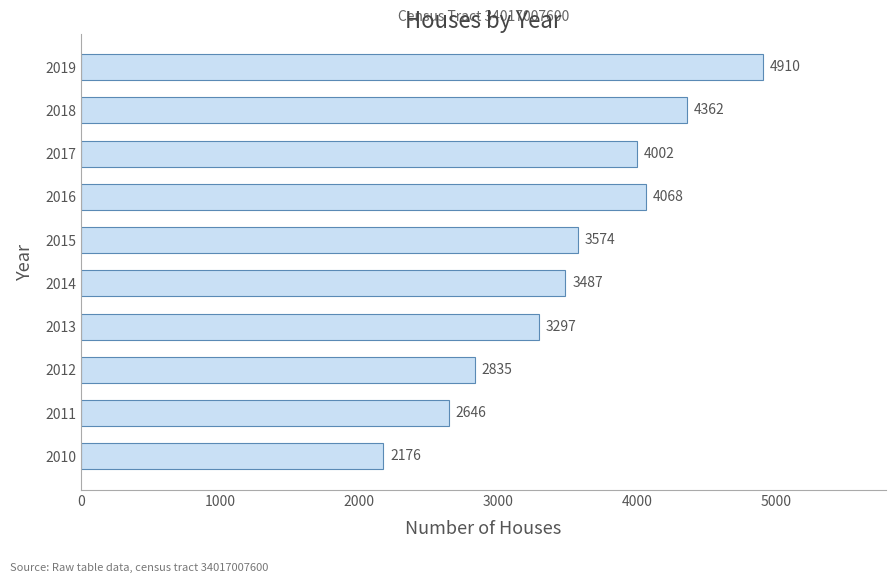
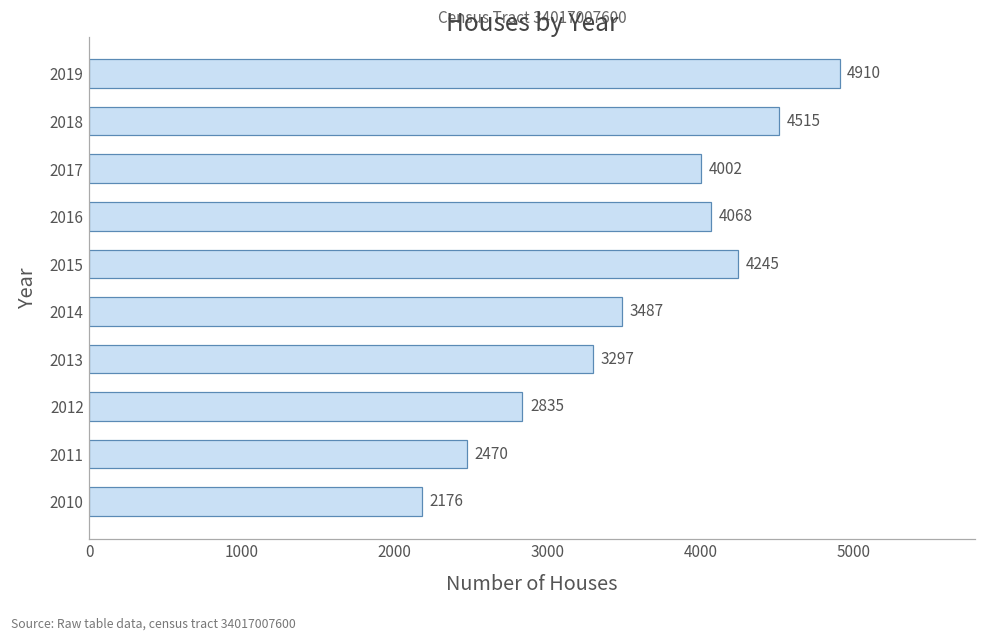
  {
    "2019": 4910,
-   "2018": 4362,
+   "2018": 4515,
    "2017": 4002,
    "2016": 4068,
-   "2015": 3574,
+   "2015": 4245,
    "2014": 3487,
    "2013": 3297,
    "2012": 2835,
-   "2011": 2646,
+   "2011": 2470,
    "2010": 2176
  }
